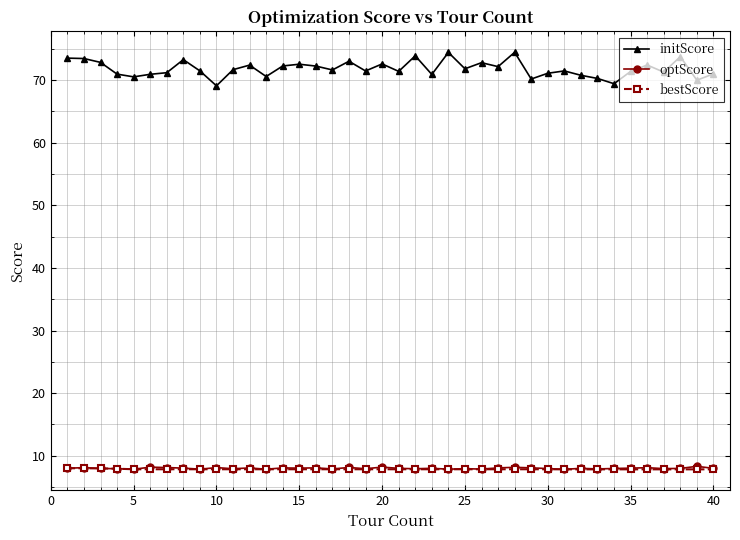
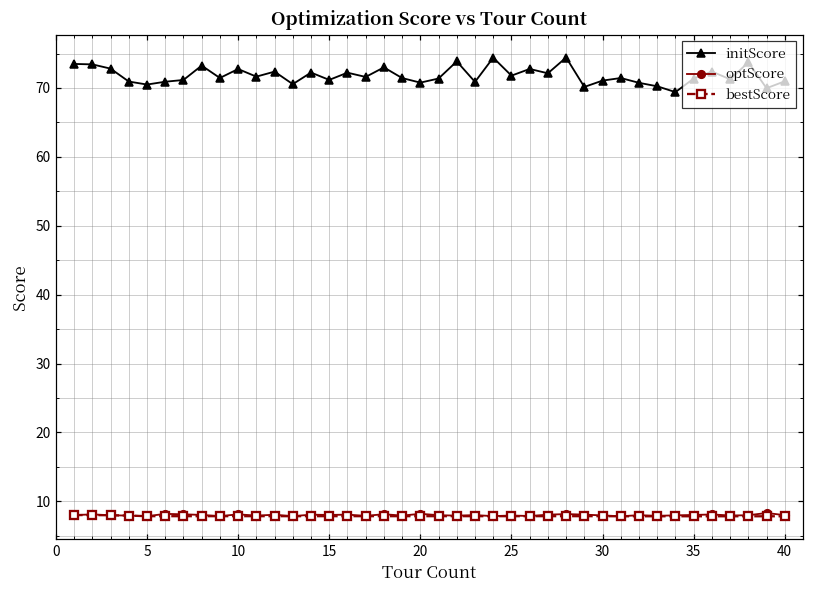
  {
    "initScore": {
      "5": 70,
-     "10": 69,
-     "15": 73,
-     "20": 73,
+     "10": 73,
+     "15": 71,
+     "20": 71,
      "25": 72,
      "30": 71
    }
  }
